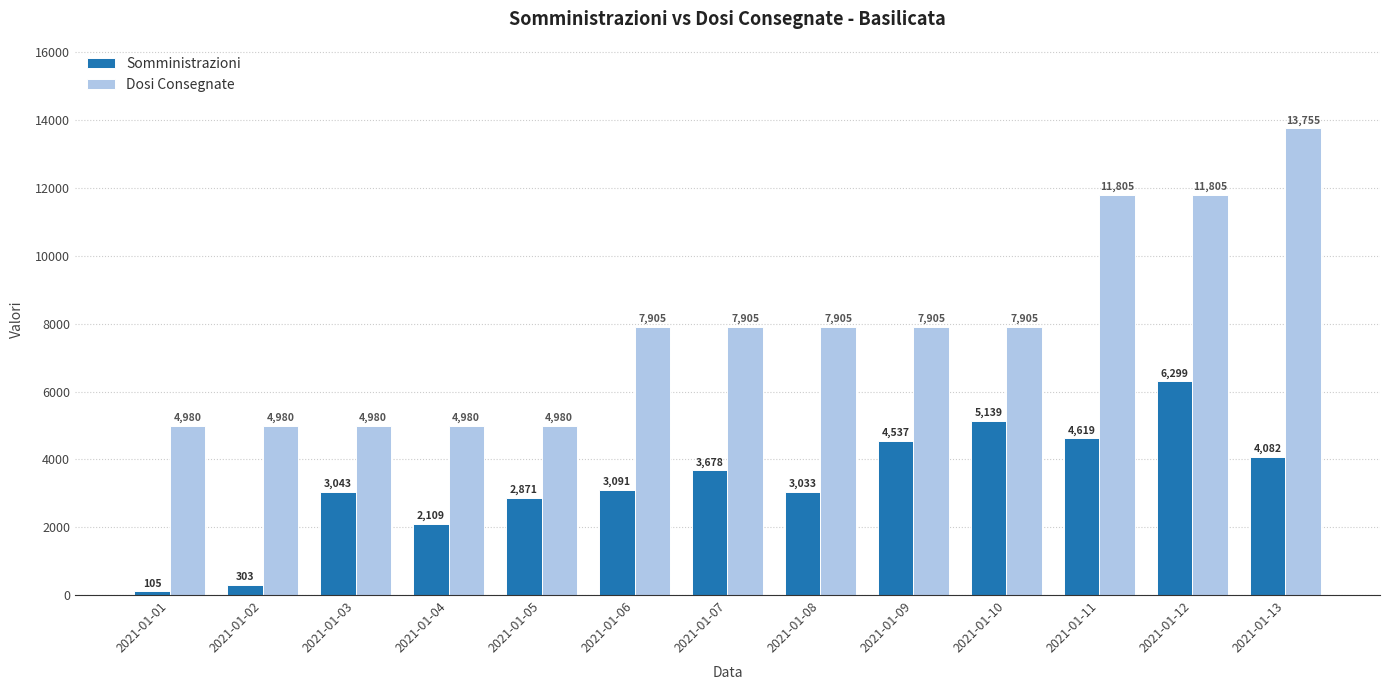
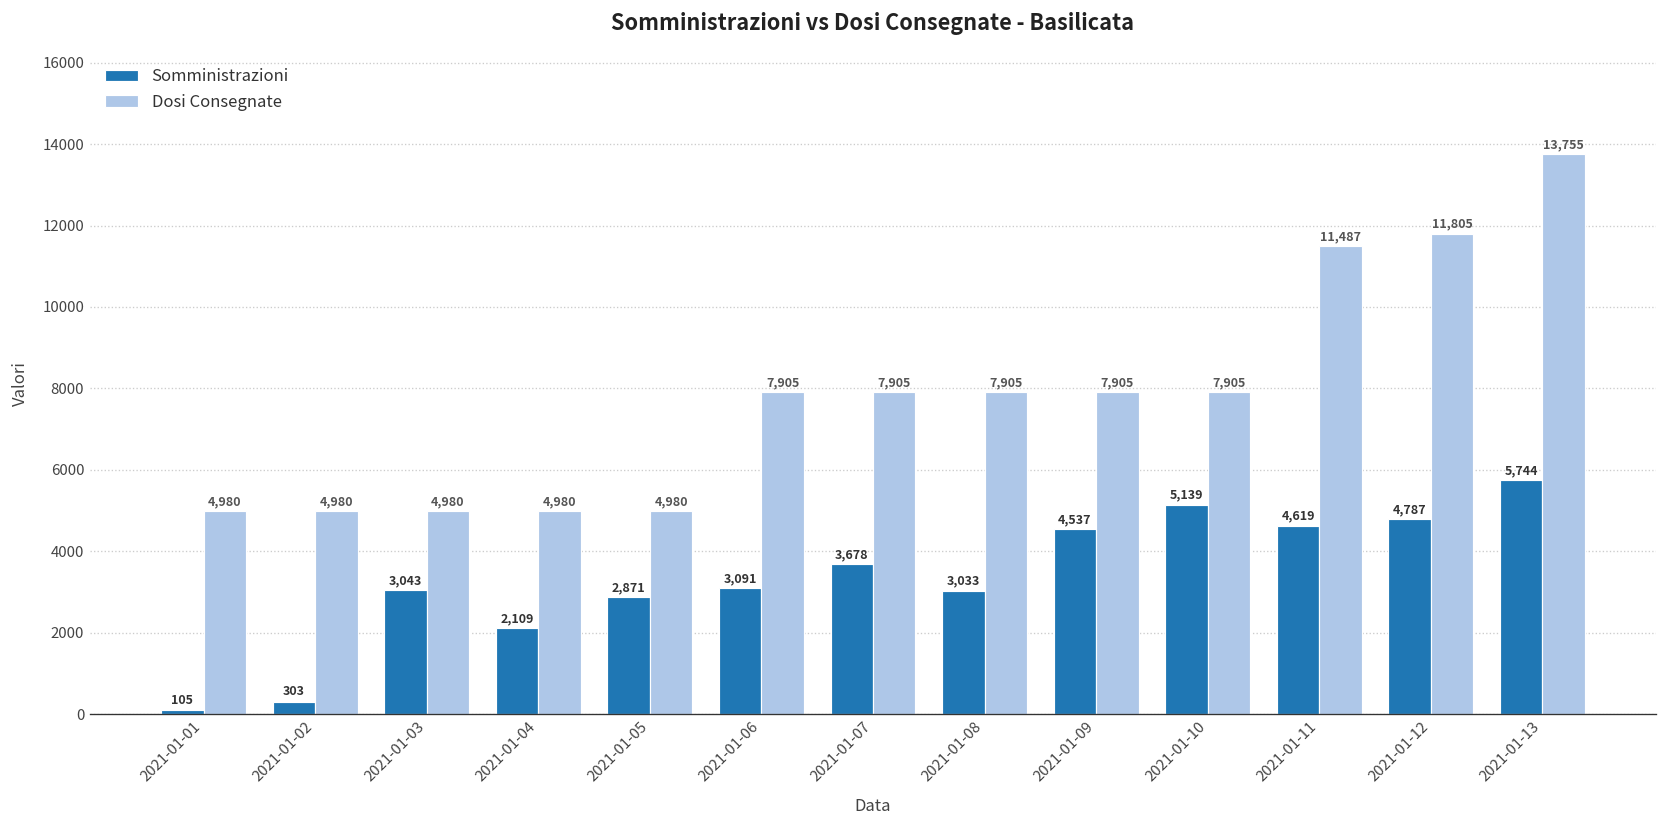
  {
    "Somministrazioni": {
      "2021-01-01": "105",
      "2021-01-02": "303",
      "2021-01-03": "3,043",
      "2021-01-04": "2,109",
      "2021-01-05": "2,871",
      "2021-01-06": "3,091",
      "2021-01-07": "3,678",
      "2021-01-08": "3,033",
      "2021-01-09": "4,537",
      "2021-01-10": "5,139",
      "2021-01-11": "4,619",
-     "2021-01-12": "6,299",
-     "2021-01-13": "4,082"
+     "2021-01-12": "4,787",
+     "2021-01-13": "5,744"
    },
    "Dosi Consegnate": {
      "2021-01-01": "4,980",
      "2021-01-02": "4,980",
      "2021-01-03": "4,980",
      "2021-01-04": "4,980",
      "2021-01-05": "4,980",
      "2021-01-06": "7,905",
      "2021-01-07": "7,905",
      "2021-01-08": "7,905",
      "2021-01-09": "7,905",
      "2021-01-10": "7,905",
-     "2021-01-11": "11,805",
+     "2021-01-11": "11,487",
      "2021-01-12": "11,805",
      "2021-01-13": "13,755"
    }
  }
